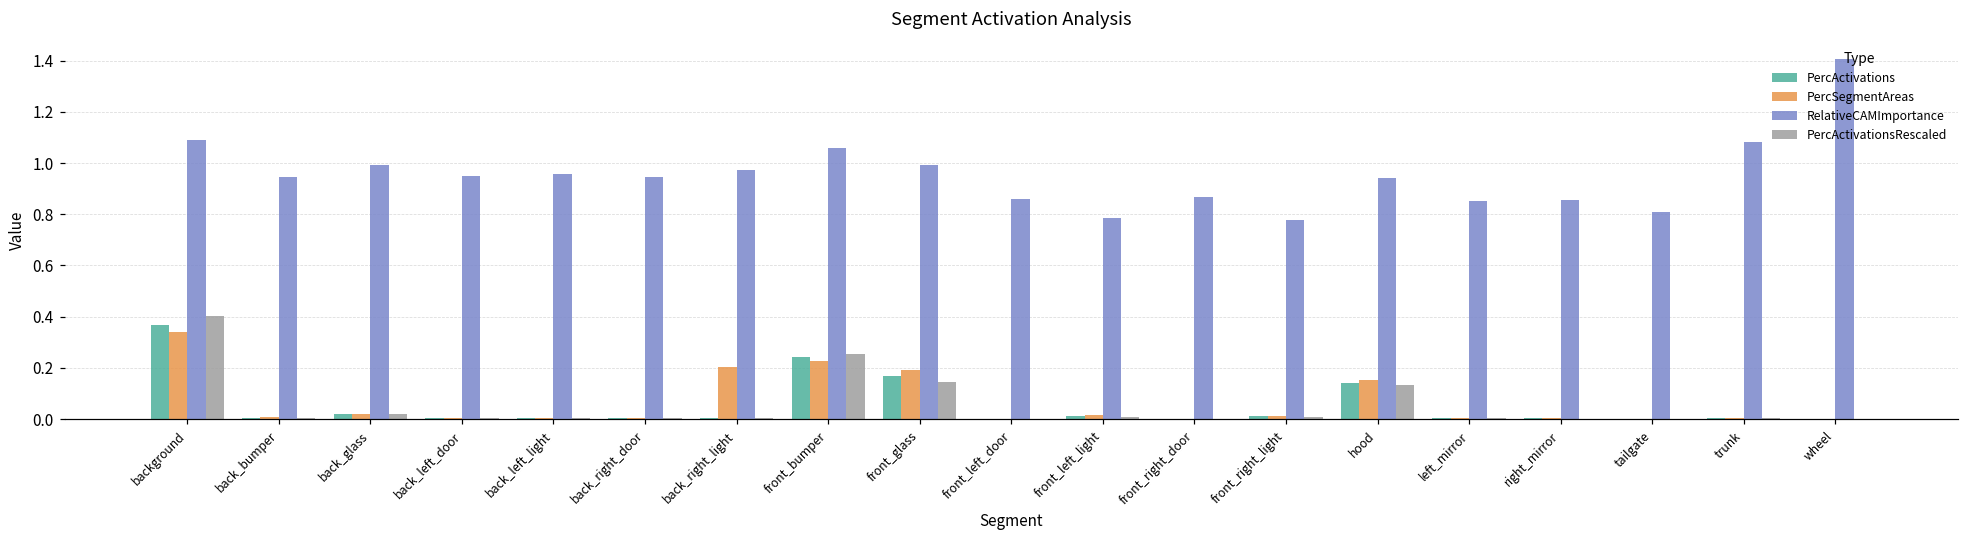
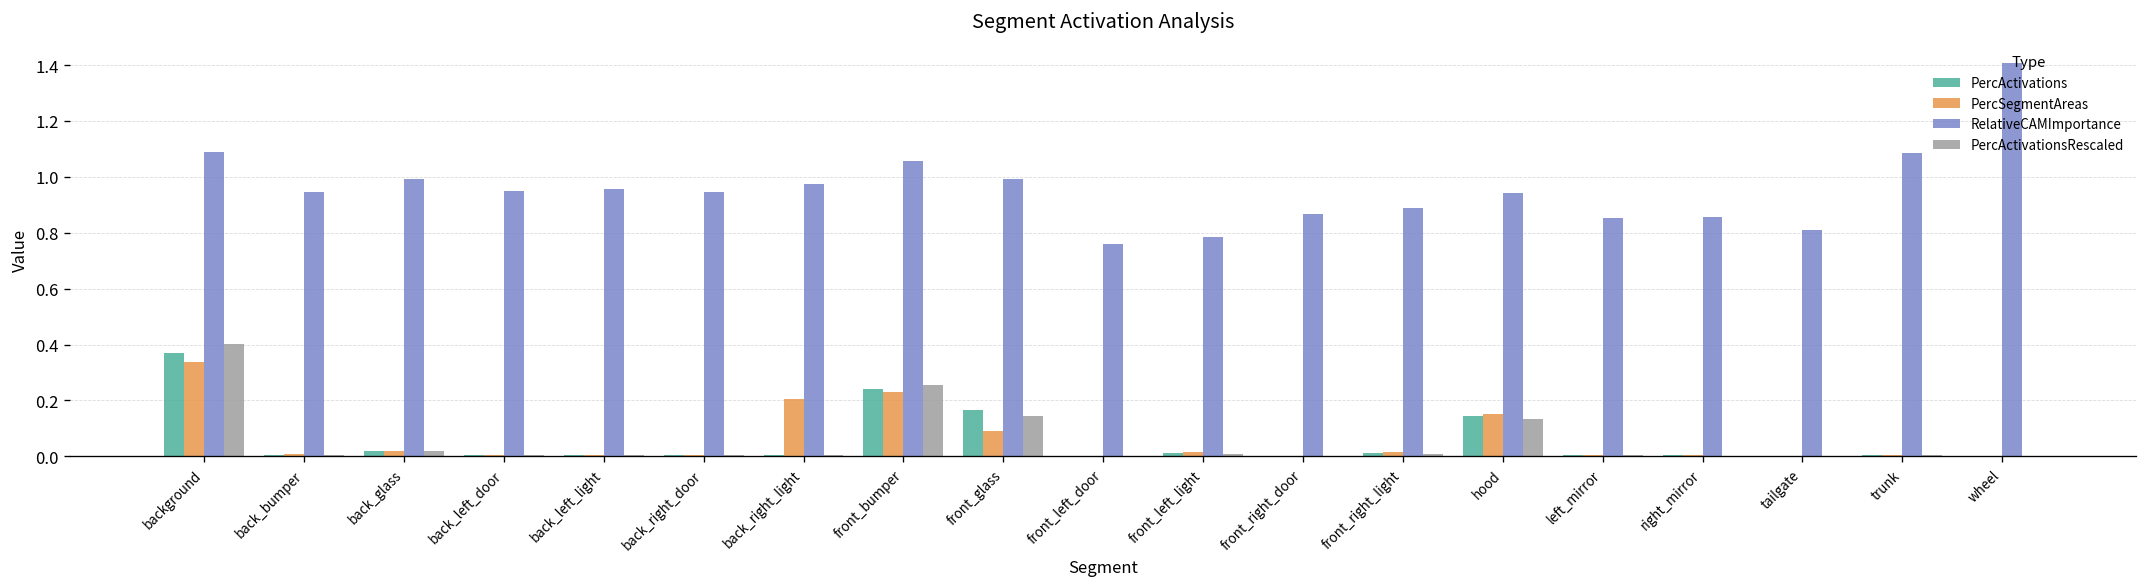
  {
    "PercActivations": {
      "background": 0.37,
      "back_glass": 0.02,
      "front_bumper": 0.24,
      "front_glass": 0.17,
      "front_left_light": 0.01,
      "front_right_light": 0.01,
      "hood": 0.14
    },
    "PercSegmentAreas": {
      "background": 0.34,
      "back_glass": 0.02,
      "back_right_light": 0.20,
      "front_bumper": 0.23,
-     "front_glass": 0.19,
+     "front_glass": 0.09,
      "front_left_light": 0.01,
      "front_right_light": 0.01,
      "hood": 0.15
    },
    "RelativeCAMImportance": {
      "background": 1.09,
      "back_bumper": 0.95,
      "back_glass": 0.99,
      "back_left_door": 0.95,
      "back_left_light": 0.96,
      "back_right_door": 0.94,
      "back_right_light": 0.97,
      "front_bumper": 1.06,
      "front_glass": 0.99,
-     "front_left_door": 0.86,
+     "front_left_door": 0.76,
      "front_left_light": 0.79,
      "front_right_door": 0.87,
-     "front_right_light": 0.78,
+     "front_right_light": 0.89,
      "hood": 0.94,
      "left_mirror": 0.85,
      "right_mirror": 0.86,
      "tailgate": 0.81,
      "trunk": 1.08,
      "wheel": 1.41
    },
    "PercActivationsRescaled": {
      "background": 0.40,
      "back_glass": 0.02,
      "front_bumper": 0.26,
      "front_glass": 0.15,
      "hood": 0.13
    }
  }
